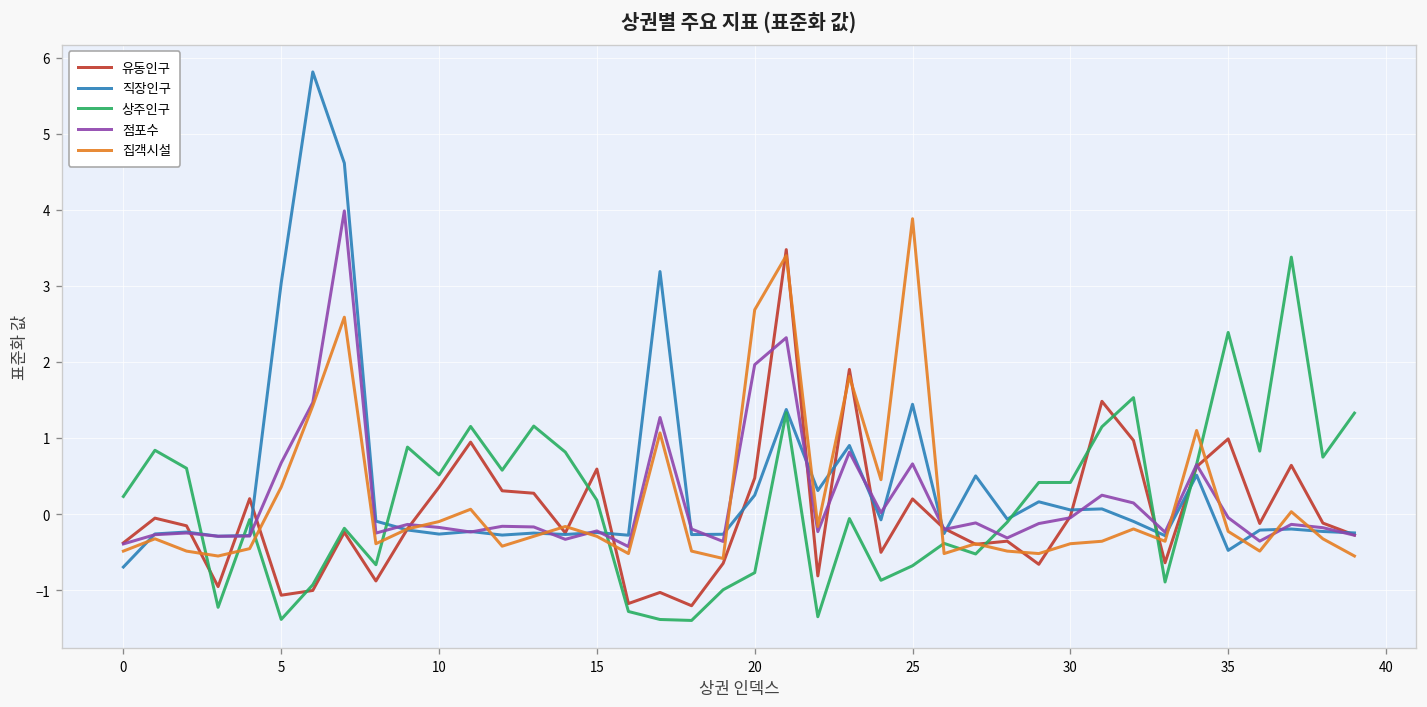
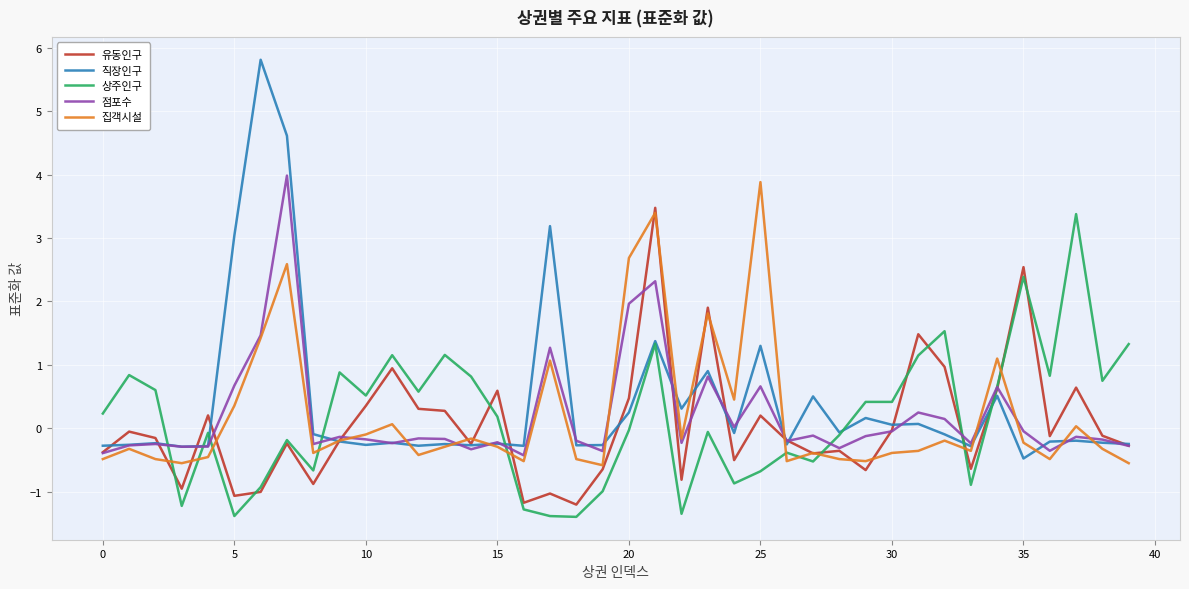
  {
    "유동인구": {
      "5": -1.1,
      "10": 0.4,
      "15": 0.6,
      "20": 0.5,
      "25": 0.2,
-     "35": 1.0
+     "35": 2.5
    },
    "직장인구": {
-     "0": -0.7,
+     "0": -0.3,
      "5": 3.0,
      "10": -0.3,
      "20": 0.2,
-     "25": 1.4,
+     "25": 1.3,
      "30": 0.1,
      "35": -0.5
    },
    "상주인구": {
      "0": 0.2,
      "5": -1.4,
      "10": 0.5,
      "15": 0.2,
-     "20": -0.8,
+     "20": 0.0,
      "25": -0.7,
      "30": 0.4,
      "35": 2.4
    },
    "점포수": {
      "5": 0.7,
      "10": -0.2,
      "20": 2.0,
      "25": 0.7,
      "35": 0.0
    },
    "집객시설": {
      "0": -0.5,
      "5": 0.4,
      "10": -0.1,
      "15": -0.3,
      "20": 2.7,
      "25": 3.9,
      "30": -0.4,
      "35": -0.2
    }
  }
